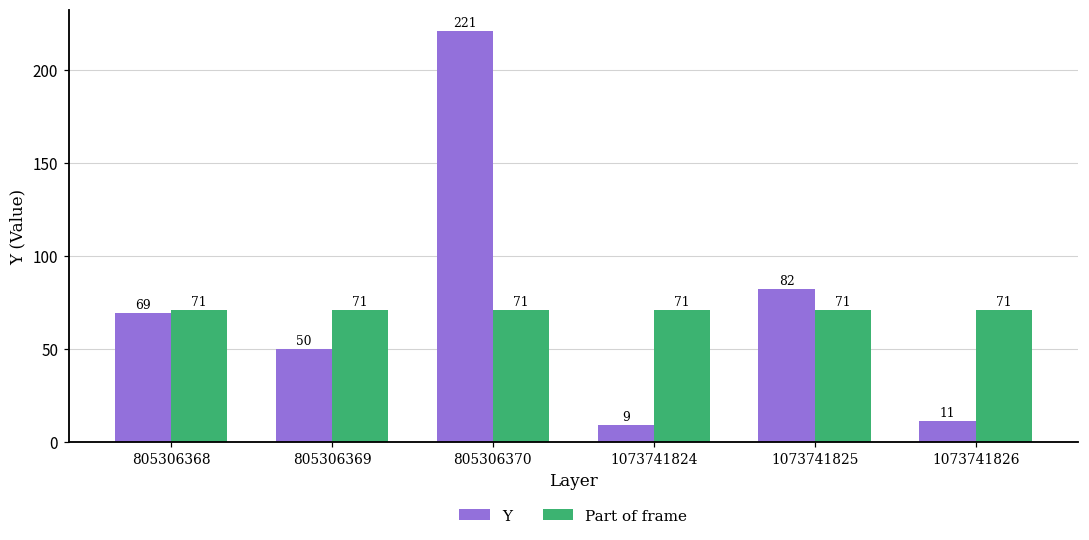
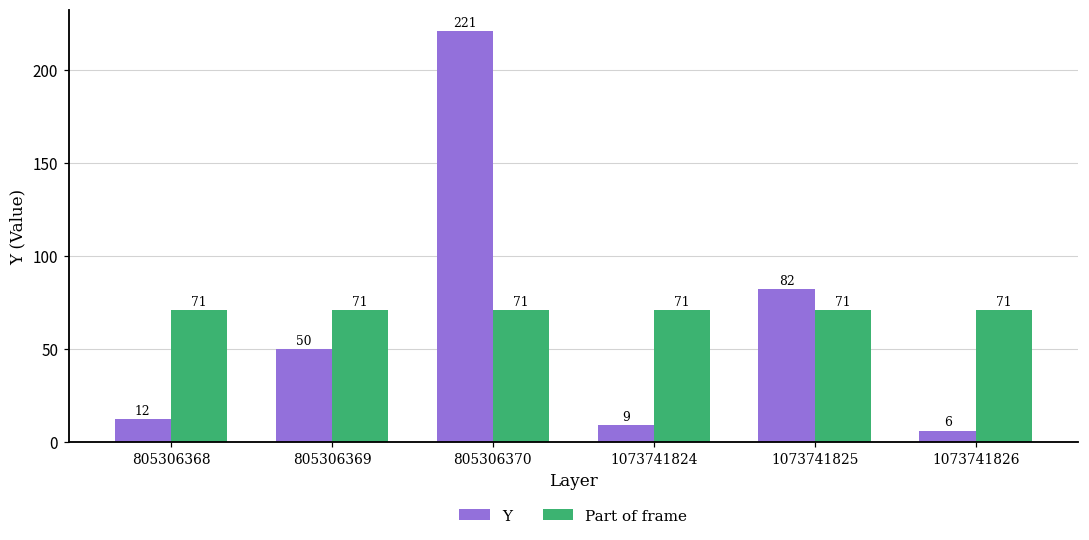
  {
    "Y": {
-     "805306368": 69,
+     "805306368": 12,
      "805306369": 50,
      "805306370": 221,
      "1073741824": 9,
      "1073741825": 82,
-     "1073741826": 11
+     "1073741826": 6
    },
    "Part of frame": {
      "805306368": 71,
      "805306369": 71,
      "805306370": 71,
      "1073741824": 71,
      "1073741825": 71,
      "1073741826": 71
    }
  }
